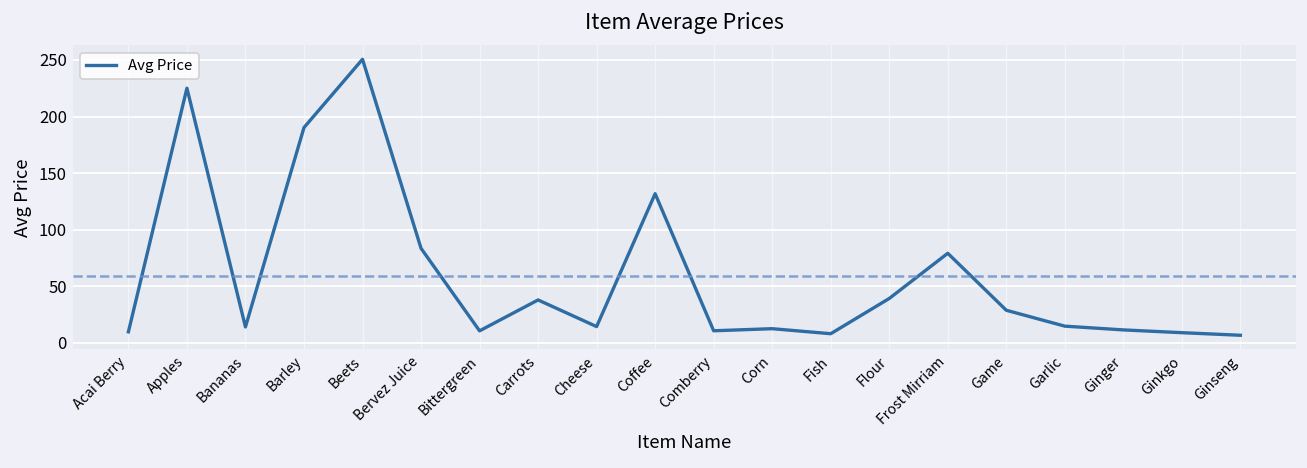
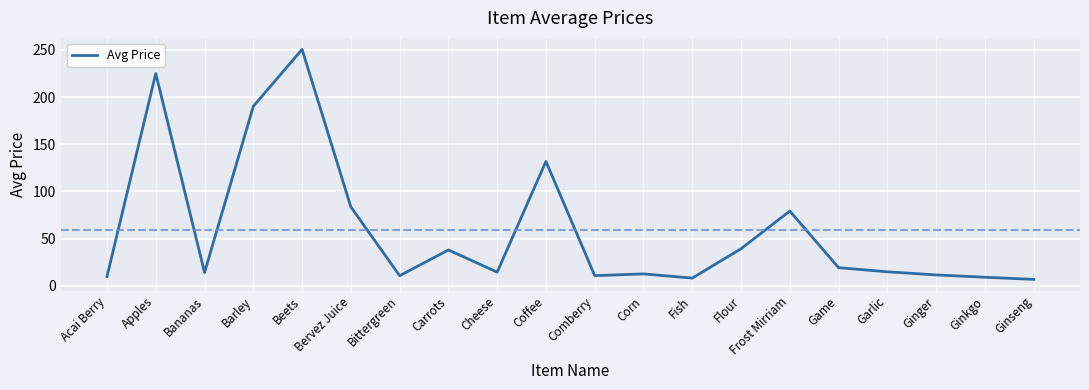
  {
    "Acai Berry": 10,
    "Apples": 230,
    "Bananas": 10,
    "Barley": 190,
    "Beets": 250,
    "Bervez Juice": 80,
    "Bittergreen": 10,
    "Carrots": 40,
    "Cheese": 10,
    "Coffee": 130,
    "Comberry": 10,
    "Corn": 10,
    "Fish": 10,
    "Flour": 40,
    "Frost Mirriam": 80,
-   "Game": 30,
+   "Game": 20,
    "Garlic": 10,
    "Ginger": 10,
    "Ginkgo": 10,
    "Ginseng": 10
  }
